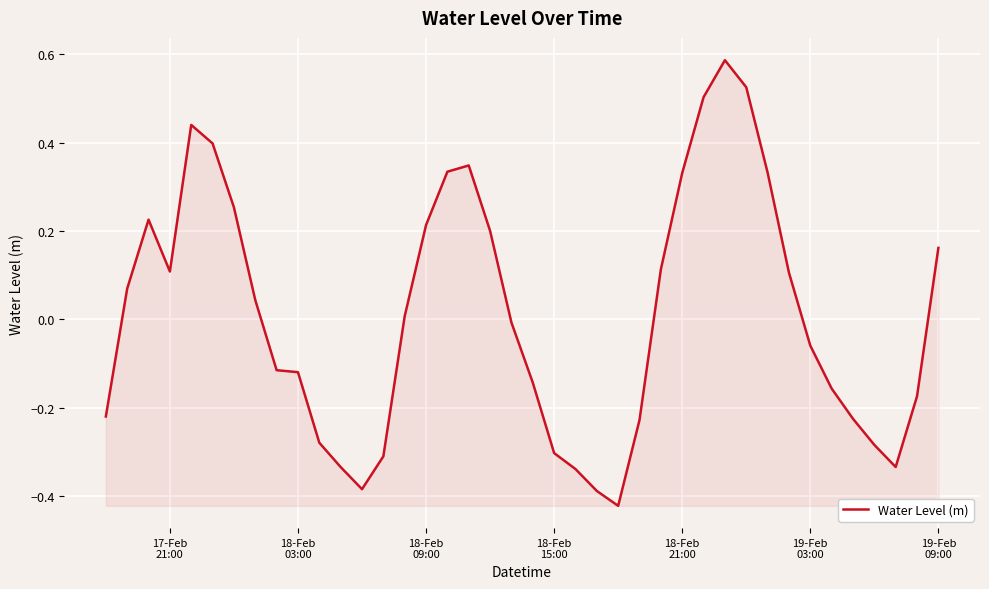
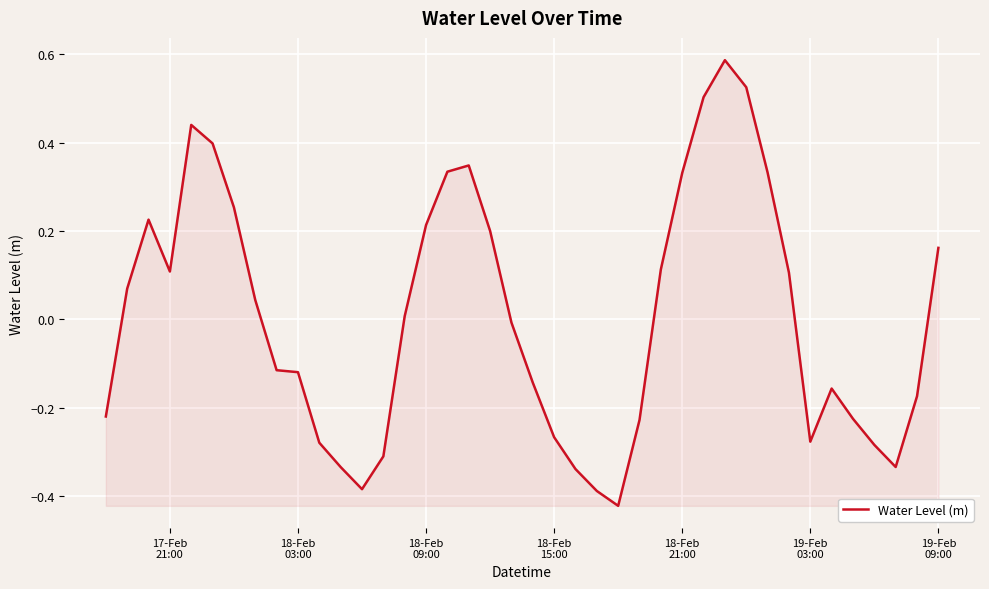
  {
    "17-Feb 21:00": 0.11,
    "18-Feb 03:00": -0.12,
    "18-Feb 09:00": 0.21,
-   "18-Feb 15:00": -0.30,
+   "18-Feb 15:00": -0.27,
    "18-Feb 21:00": 0.33,
-   "19-Feb 03:00": -0.06,
+   "19-Feb 03:00": -0.28,
    "19-Feb 09:00": 0.16
  }
